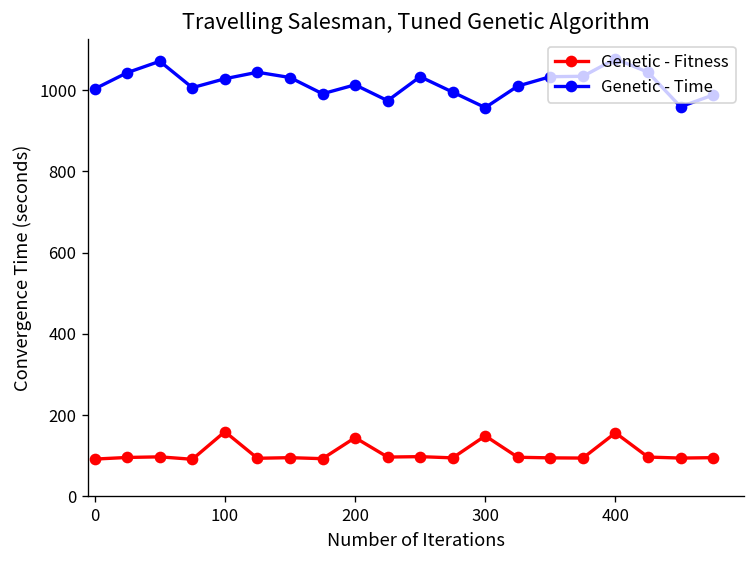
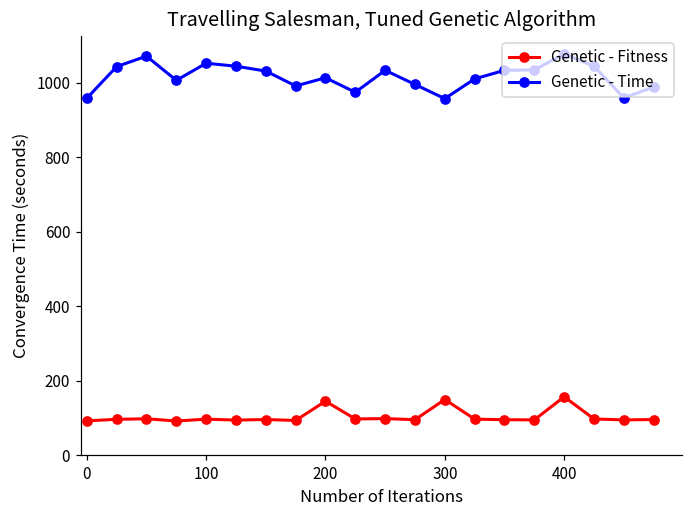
  {
    "Genetic - Fitness": {
      "0": 90,
-     "100": 160,
+     "100": 100,
      "200": 140,
      "300": 150,
      "400": 160
    },
    "Genetic - Time": {
-     "0": 1000,
-     "100": 1030,
+     "0": 960,
+     "100": 1050,
      "200": 1010,
      "300": 960
    }
  }
